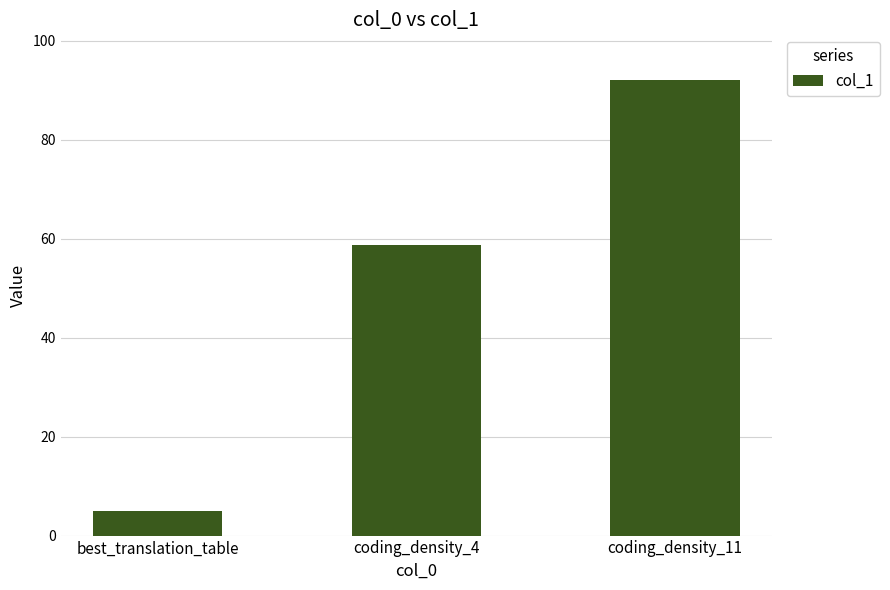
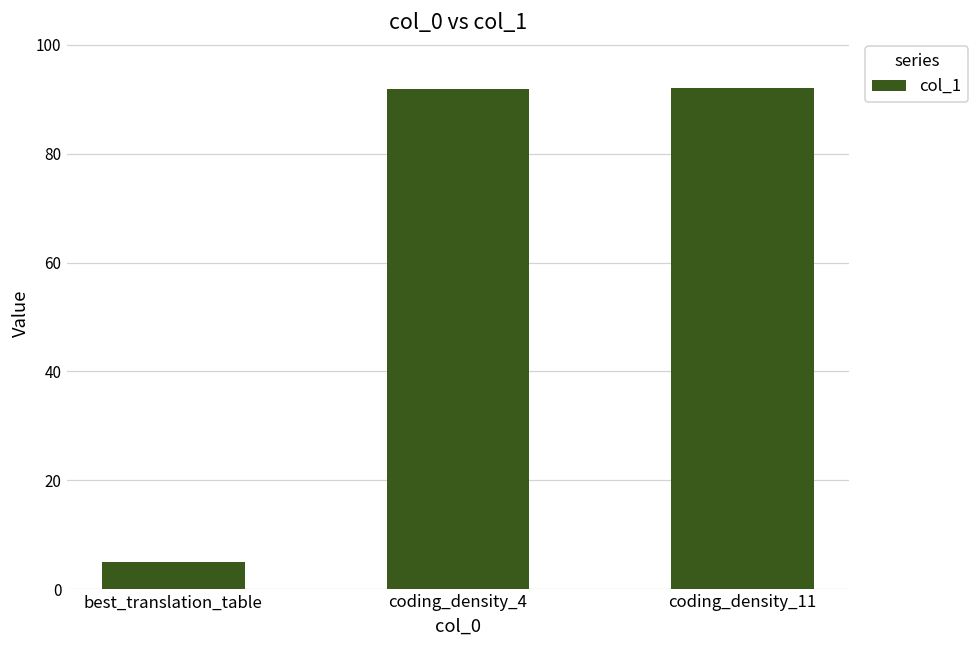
  {
    "best_translation_table": 5,
-   "coding_density_4": 59,
+   "coding_density_4": 92,
    "coding_density_11": 92
  }
